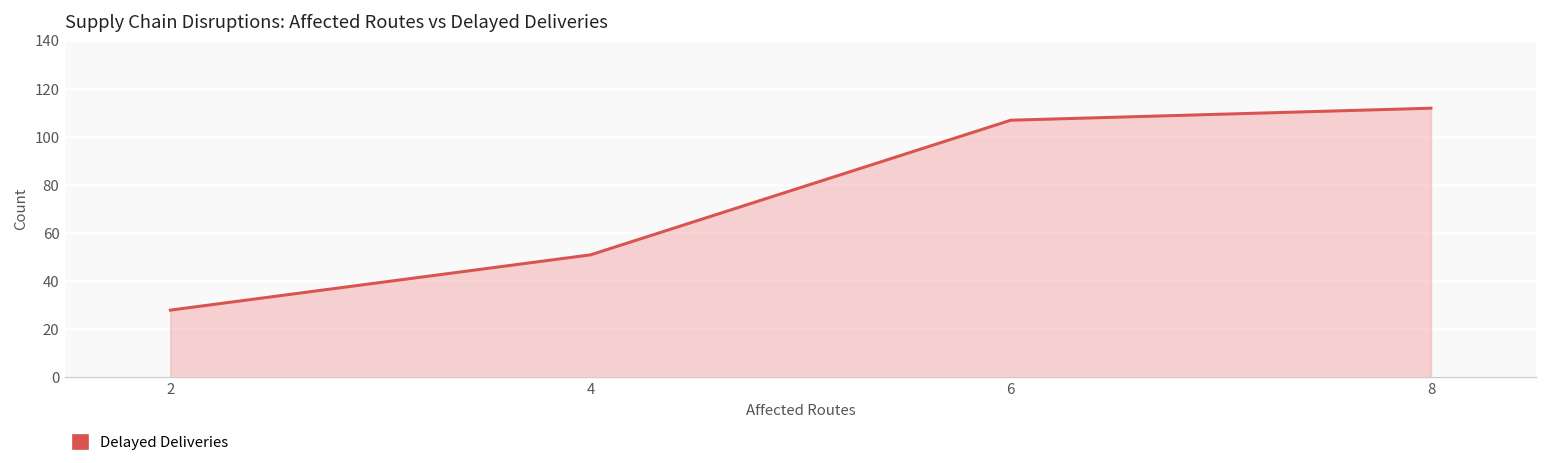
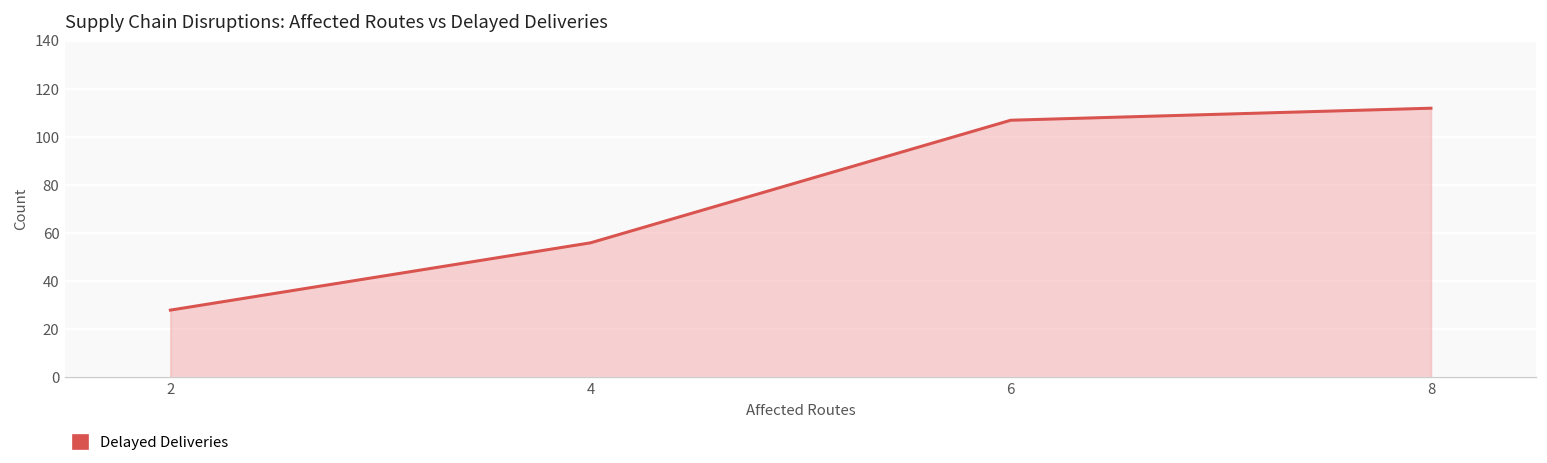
  {
    "2": 28,
-   "4": 51,
+   "4": 56,
    "6": 107,
    "8": 112
  }
